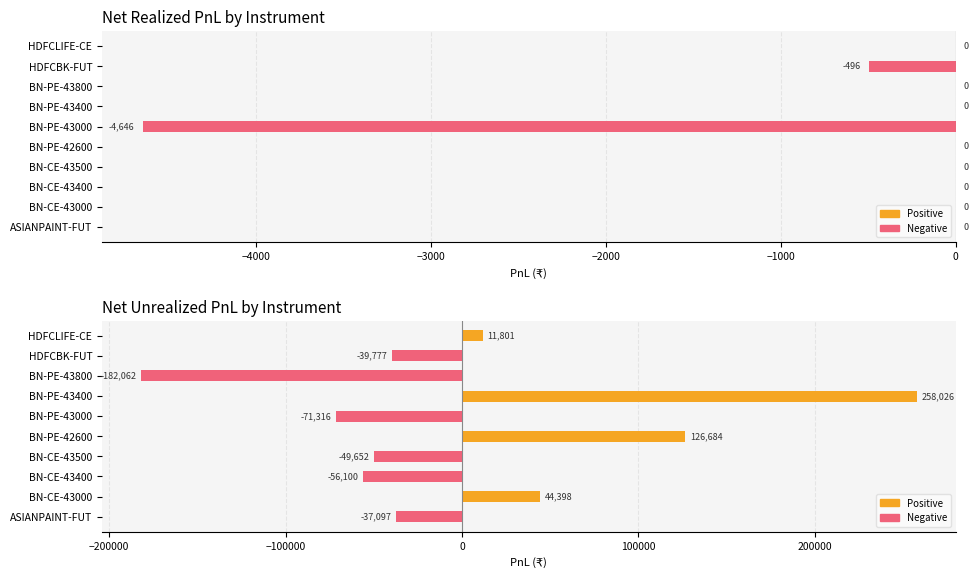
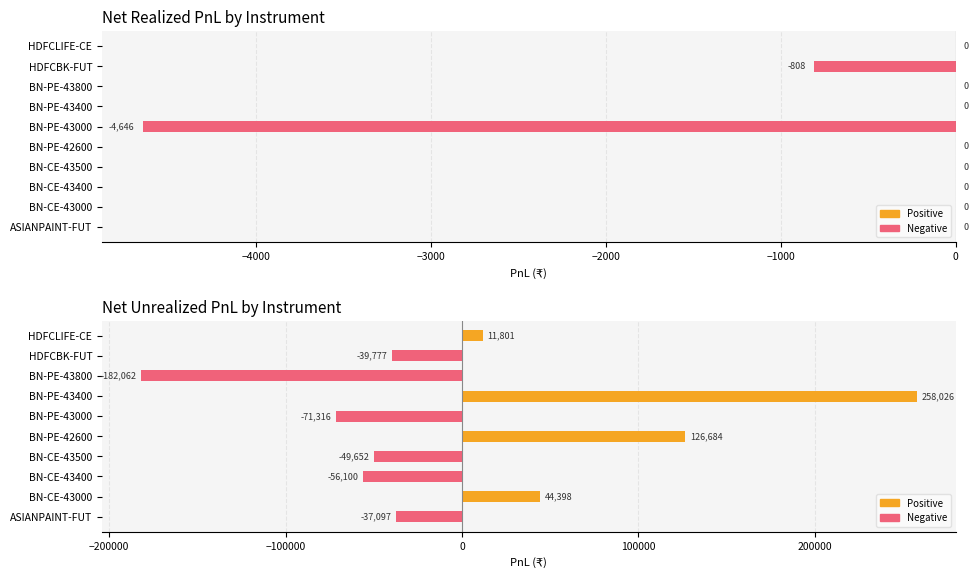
  {
    "Net Realized PnL by Instrument": {
      "HDFCLIFE-CE": "0",
-     "HDFCBK-FUT": "-496",
+     "HDFCBK-FUT": "-808",
      "BN-PE-43800": "0",
      "BN-PE-43400": "0",
      "BN-PE-43000": "-4,646",
      "BN-PE-42600": "0",
      "BN-CE-43500": "0",
      "BN-CE-43400": "0",
      "BN-CE-43000": "0",
      "ASIANPAINT-FUT": "0"
    },
    "Net Unrealized PnL by Instrument": {
      "HDFCLIFE-CE": "11,801",
      "HDFCBK-FUT": "-39,777",
      "BN-PE-43800": "-182,062",
      "BN-PE-43400": "258,026",
      "BN-PE-43000": "-71,316",
      "BN-PE-42600": "126,684",
      "BN-CE-43500": "-49,652",
      "BN-CE-43400": "-56,100",
      "BN-CE-43000": "44,398",
      "ASIANPAINT-FUT": "-37,097"
    }
  }
